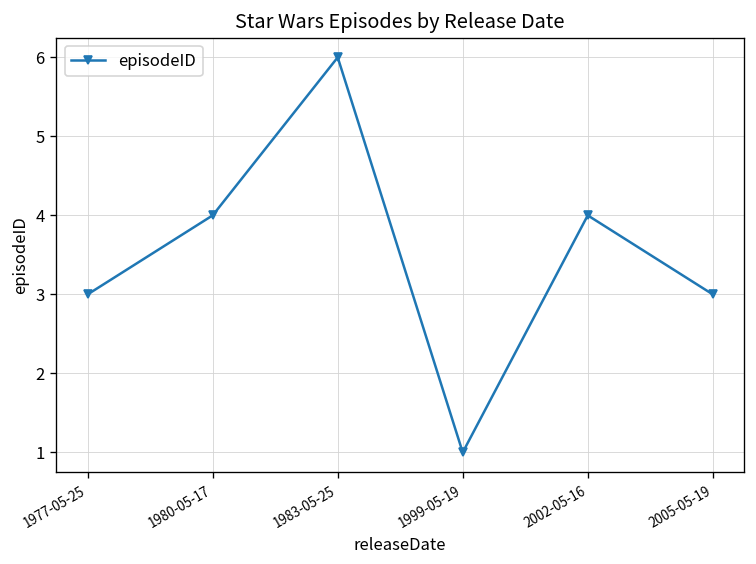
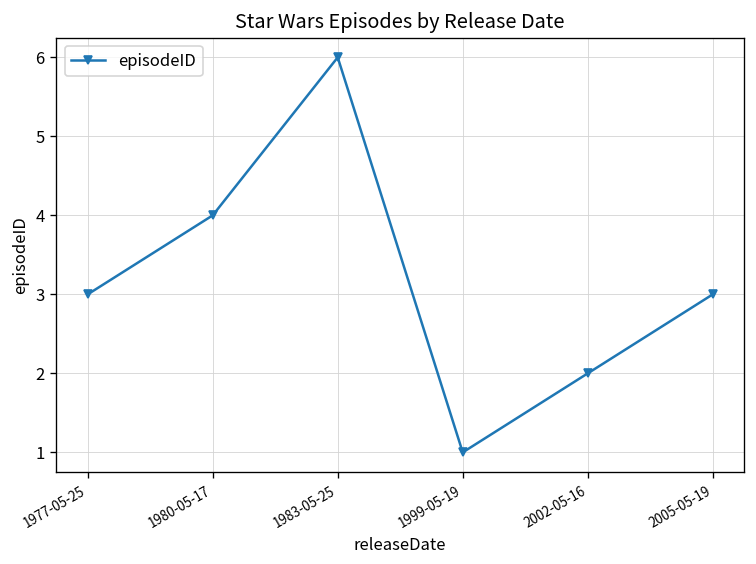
  {
    "1977-05-25": 3,
    "1980-05-17": 4,
    "1983-05-25": 6,
    "1999-05-19": 1,
-   "2002-05-16": 4,
+   "2002-05-16": 2,
    "2005-05-19": 3
  }
